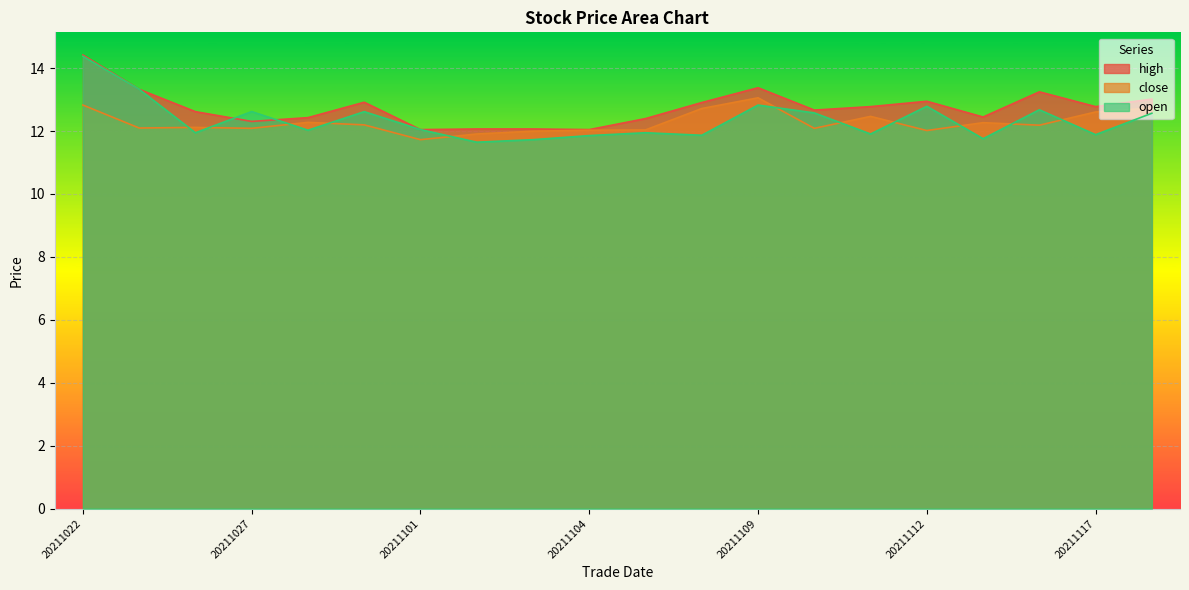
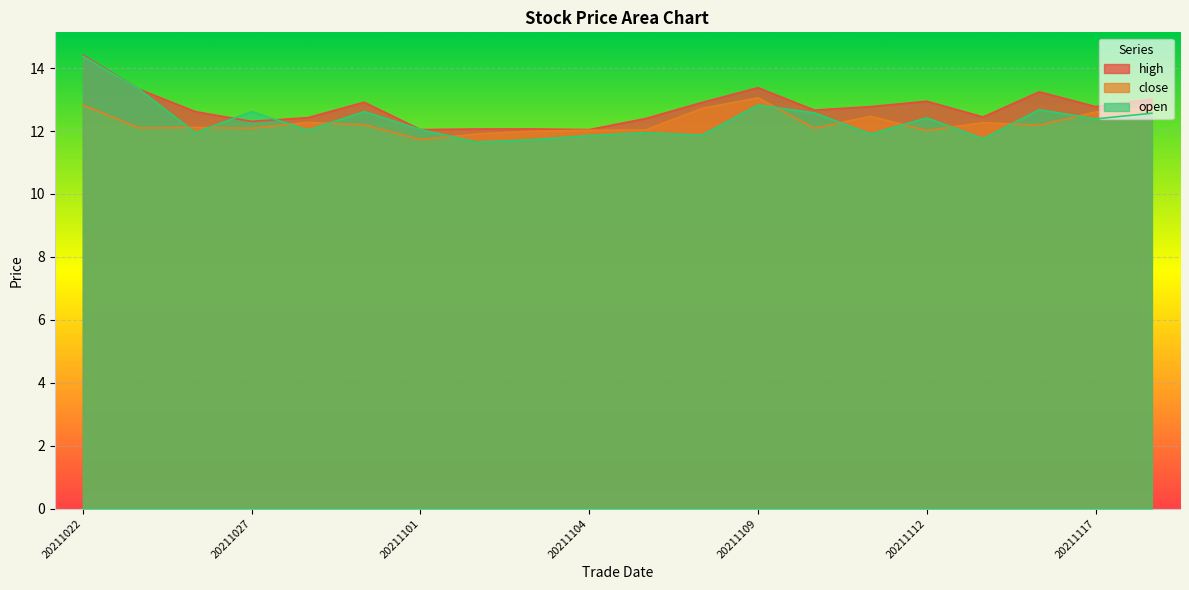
  {
    "open": {
      "20211027": 12.6,
      "20211104": 11.9,
      "20211109": 12.8,
-     "20211112": 12.8,
-     "20211117": 11.9
+     "20211112": 12.4,
+     "20211117": 12.4
    }
  }
